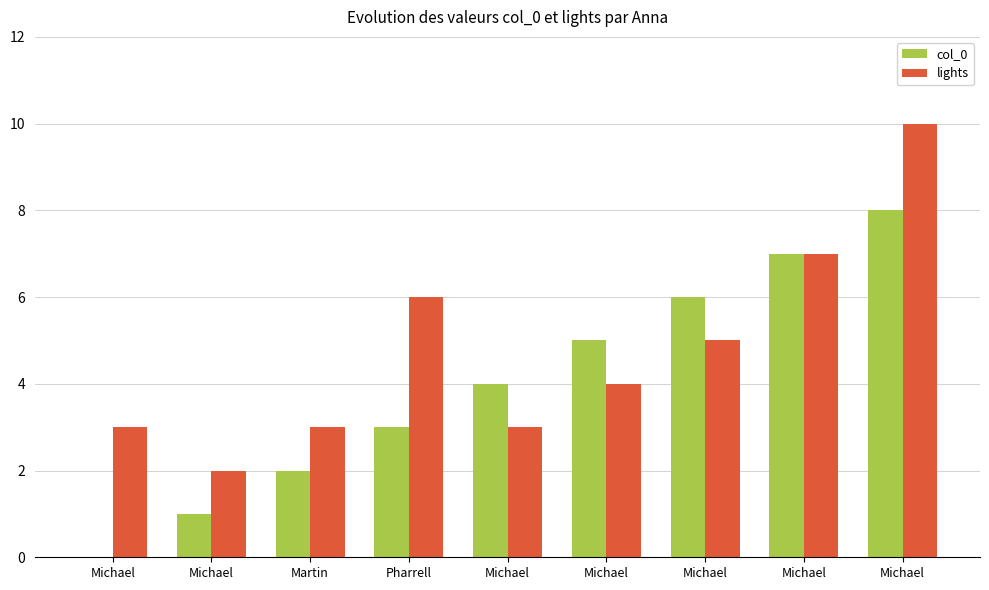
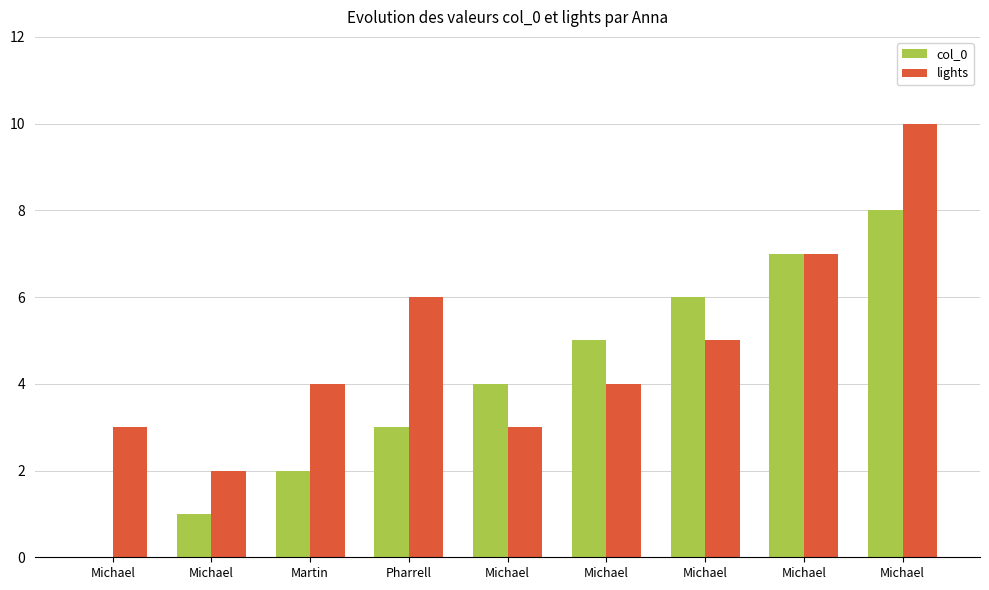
  {
    "col_0": {
      "Martin": 2,
      "Pharrell": 3
    },
    "lights": {
-     "Martin": 3,
+     "Martin": 4,
      "Pharrell": 6
    }
  }
